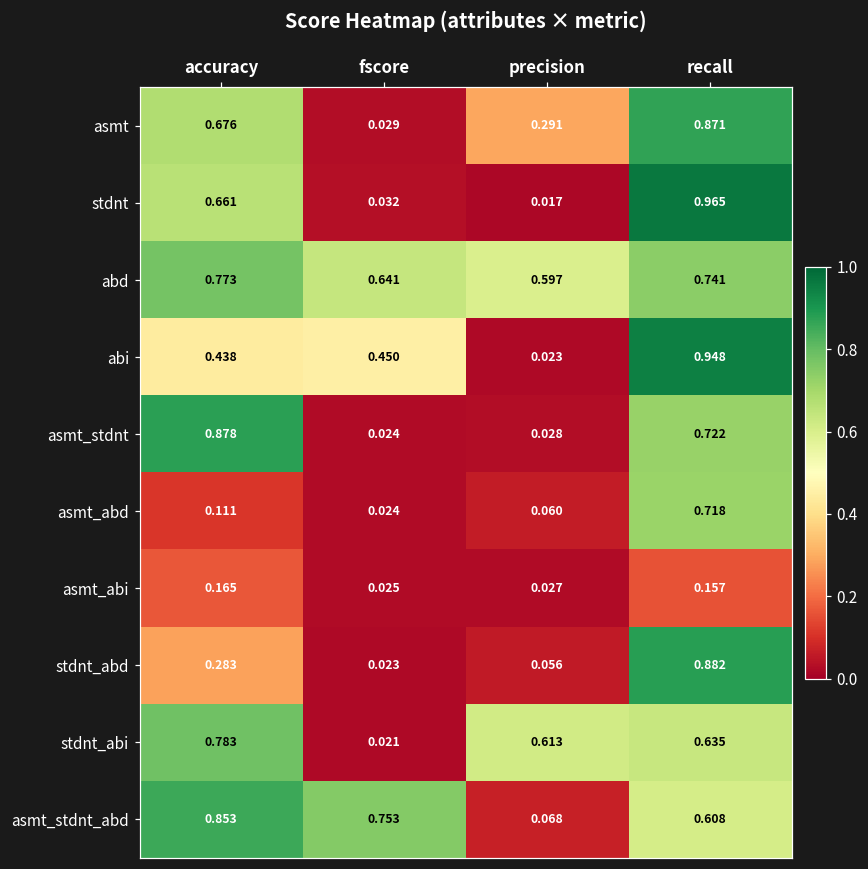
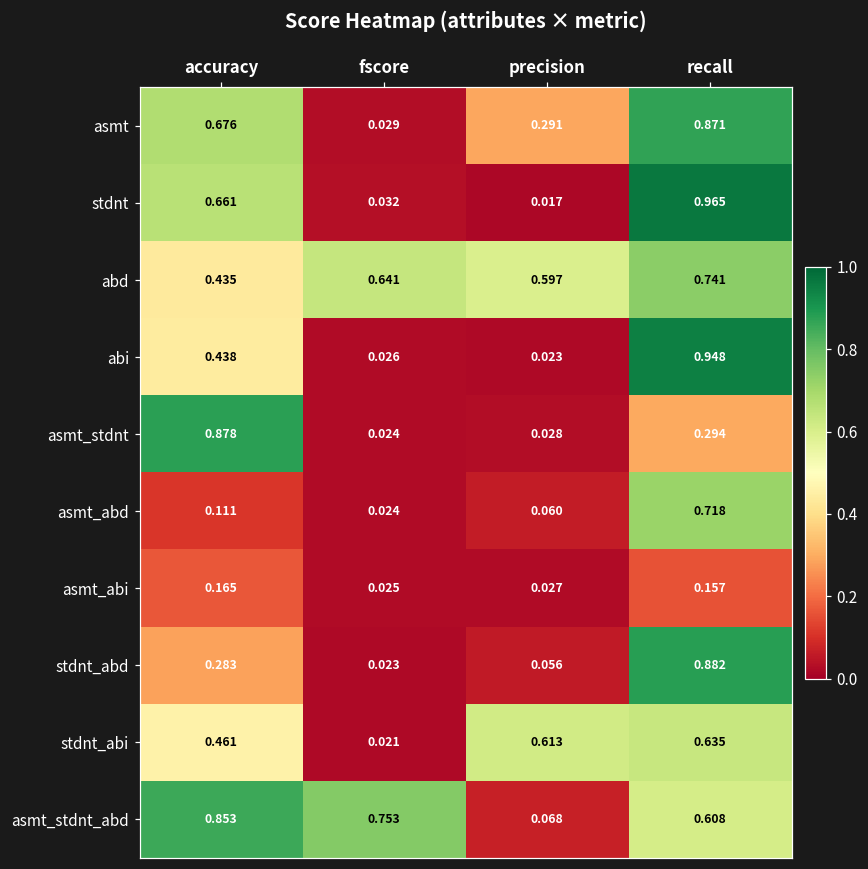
  {
    "asmt": {
      "accuracy": 0.676,
      "fscore": 0.029,
      "precision": 0.291,
      "recall": 0.871
    },
    "stdnt": {
      "accuracy": 0.661,
      "fscore": 0.032,
      "precision": 0.017,
      "recall": 0.965
    },
    "abd": {
-     "accuracy": 0.773,
+     "accuracy": 0.435,
      "fscore": 0.641,
      "precision": 0.597,
      "recall": 0.741
    },
    "abi": {
      "accuracy": 0.438,
-     "fscore": 0.450,
+     "fscore": 0.026,
      "precision": 0.023,
      "recall": 0.948
    },
    "asmt_stdnt": {
      "accuracy": 0.878,
      "fscore": 0.024,
      "precision": 0.028,
-     "recall": 0.722
+     "recall": 0.294
    },
    "asmt_abd": {
      "accuracy": 0.111,
      "fscore": 0.024,
      "precision": 0.060,
      "recall": 0.718
    },
    "asmt_abi": {
      "accuracy": 0.165,
      "fscore": 0.025,
      "precision": 0.027,
      "recall": 0.157
    },
    "stdnt_abd": {
      "accuracy": 0.283,
      "fscore": 0.023,
      "precision": 0.056,
      "recall": 0.882
    },
    "stdnt_abi": {
-     "accuracy": 0.783,
+     "accuracy": 0.461,
      "fscore": 0.021,
      "precision": 0.613,
      "recall": 0.635
    },
    "asmt_stdnt_abd": {
      "accuracy": 0.853,
      "fscore": 0.753,
      "precision": 0.068,
      "recall": 0.608
    }
  }
